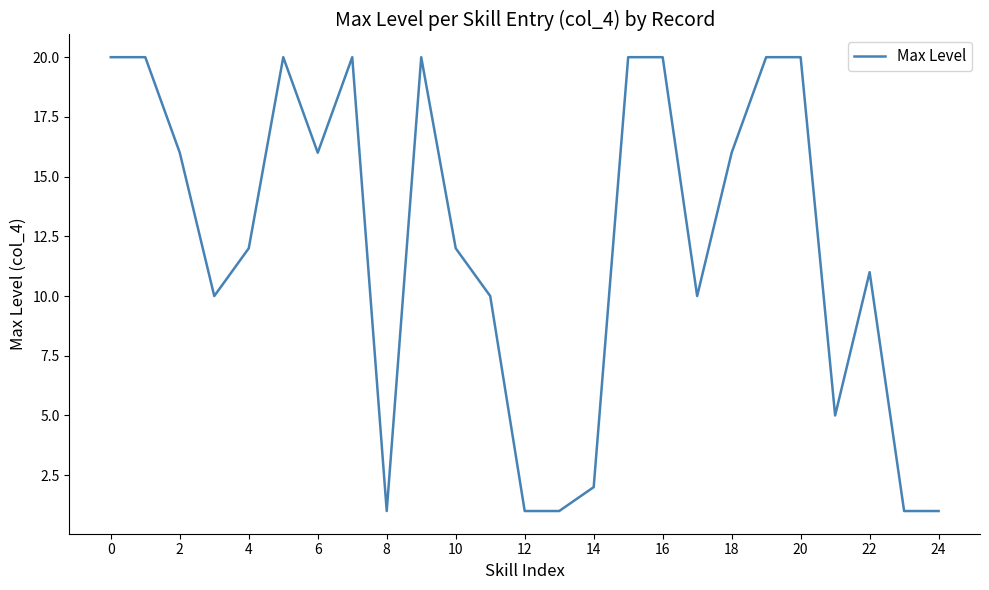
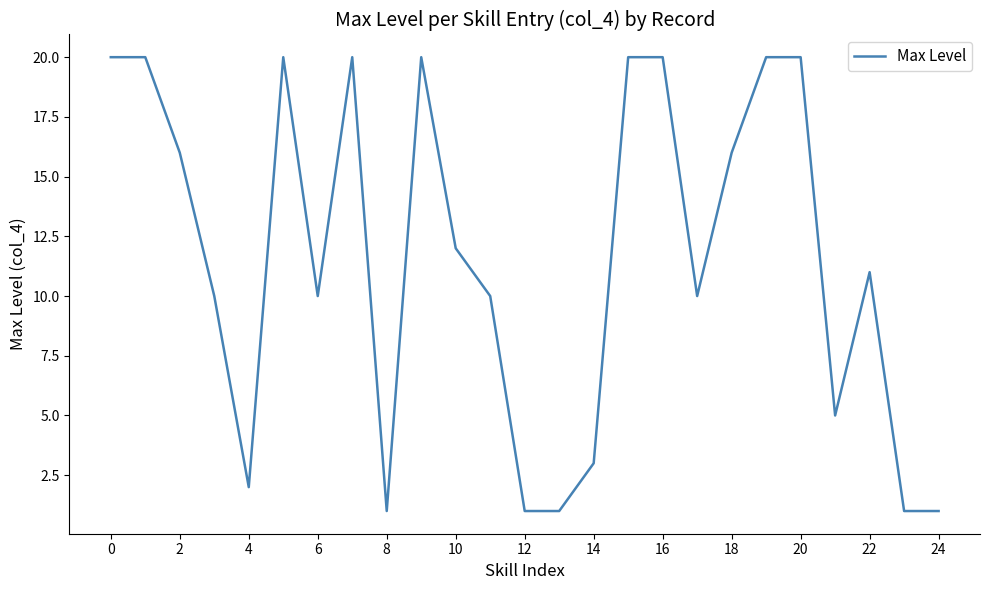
  {
    "0": 20,
    "2": 16,
-   "4": 12,
-   "6": 16,
+   "4": 2,
+   "6": 10,
    "8": 1,
    "10": 12,
    "12": 1,
-   "14": 2,
+   "14": 3,
    "16": 20,
    "18": 16,
    "20": 20,
    "22": 11,
    "24": 1
  }
